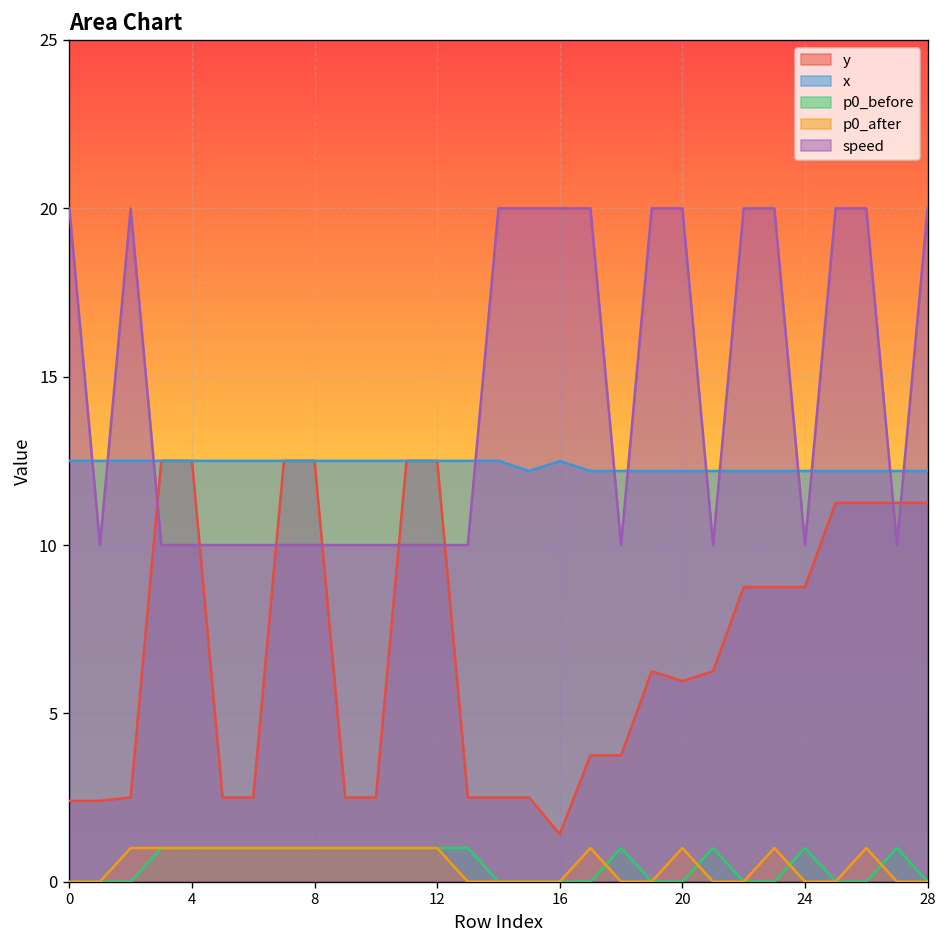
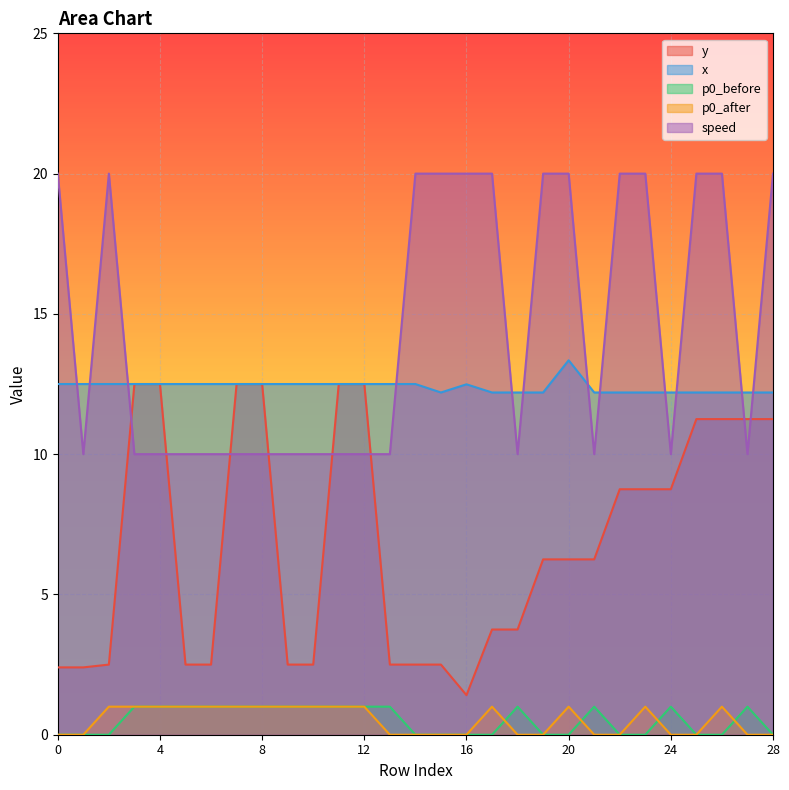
  {
    "y": {
      "0": 2.4,
      "16": 1.4,
-     "20": 6.0,
+     "20": 6.3,
      "24": 8.8,
      "28": 11.3
    },
    "x": {
      "0": 12.5,
      "16": 12.5,
-     "20": 12.2,
+     "20": 13.3,
      "24": 12.2,
      "28": 12.2
    },
    "p0_before": {
      "20": 0.0,
      "24": 1.0
    },
    "p0_after": {
      "20": 1.0,
      "24": 0.0
    },
    "speed": {
      "0": 20.0,
      "4": 10.0,
      "8": 10.0,
      "12": 10.0,
      "16": 20.0,
      "20": 20.0,
      "24": 10.0,
      "28": 20.0
    }
  }
